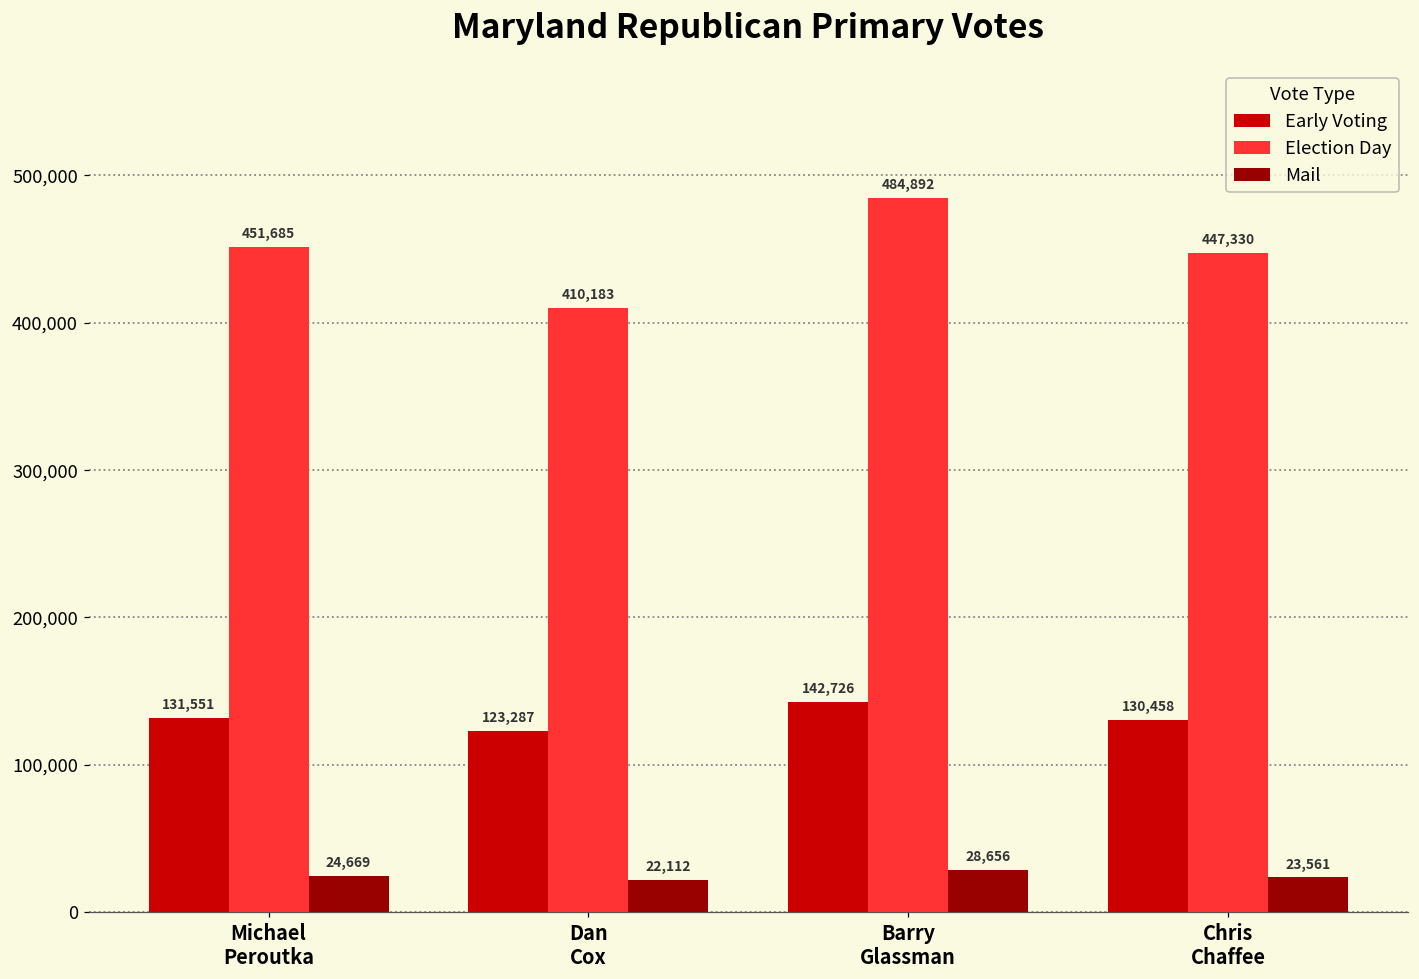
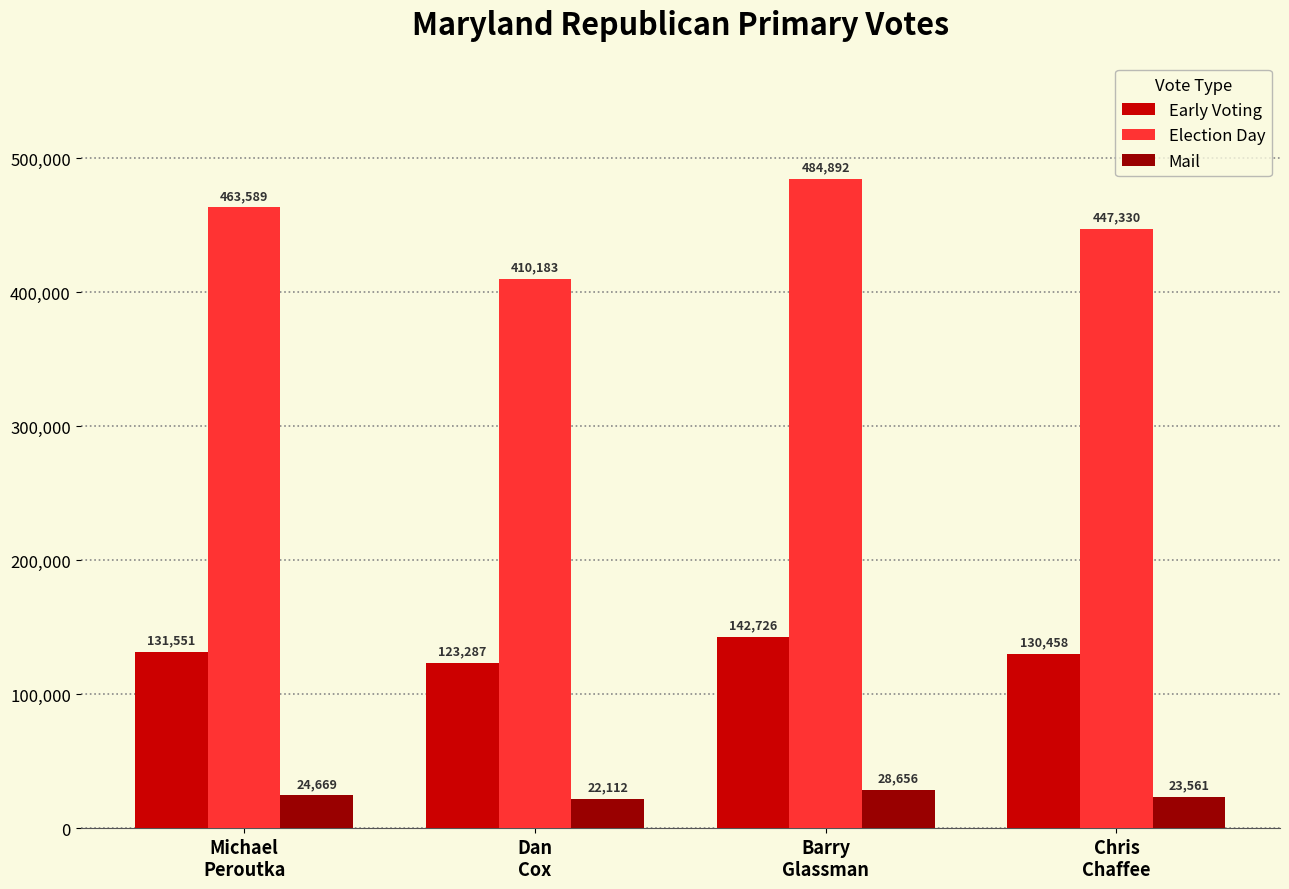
  {
    "Election Day": {
-     "Michael Peroutka": "451,685",
+     "Michael Peroutka": "463,589",
      "Dan Cox": "410,183",
      "Barry Glassman": "484,892",
      "Chris Chaffee": "447,330"
    }
  }
